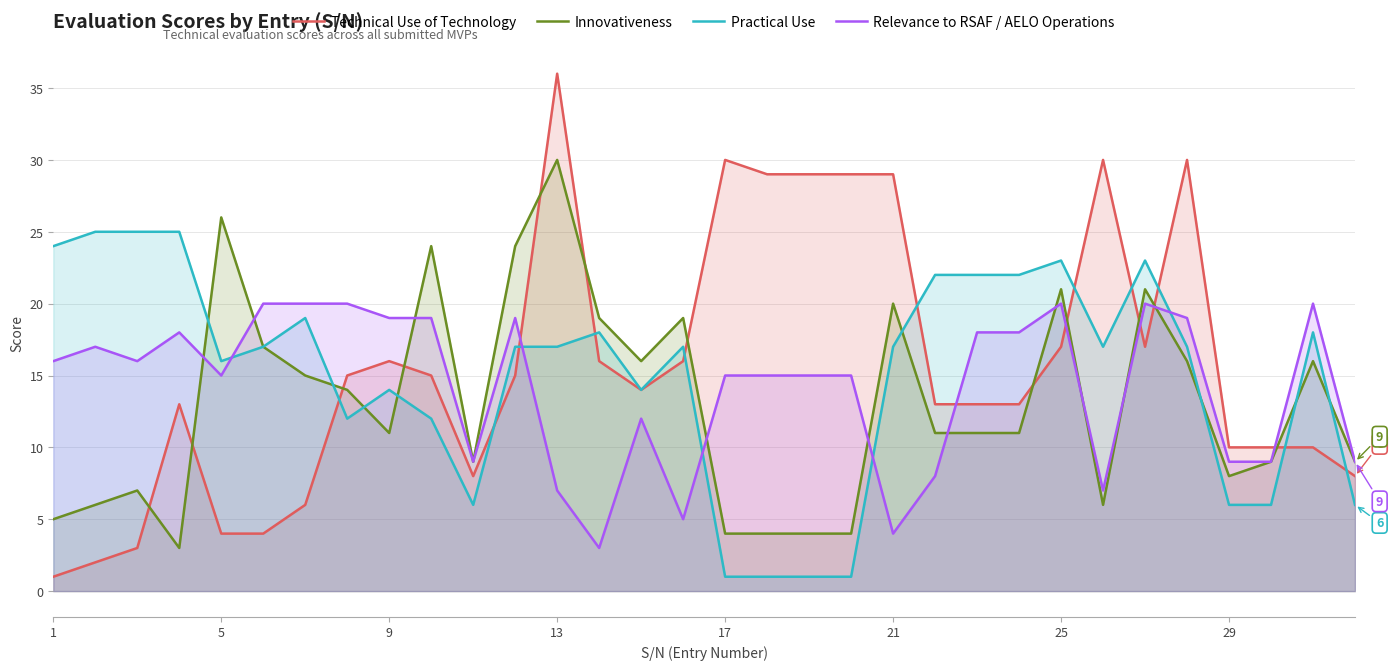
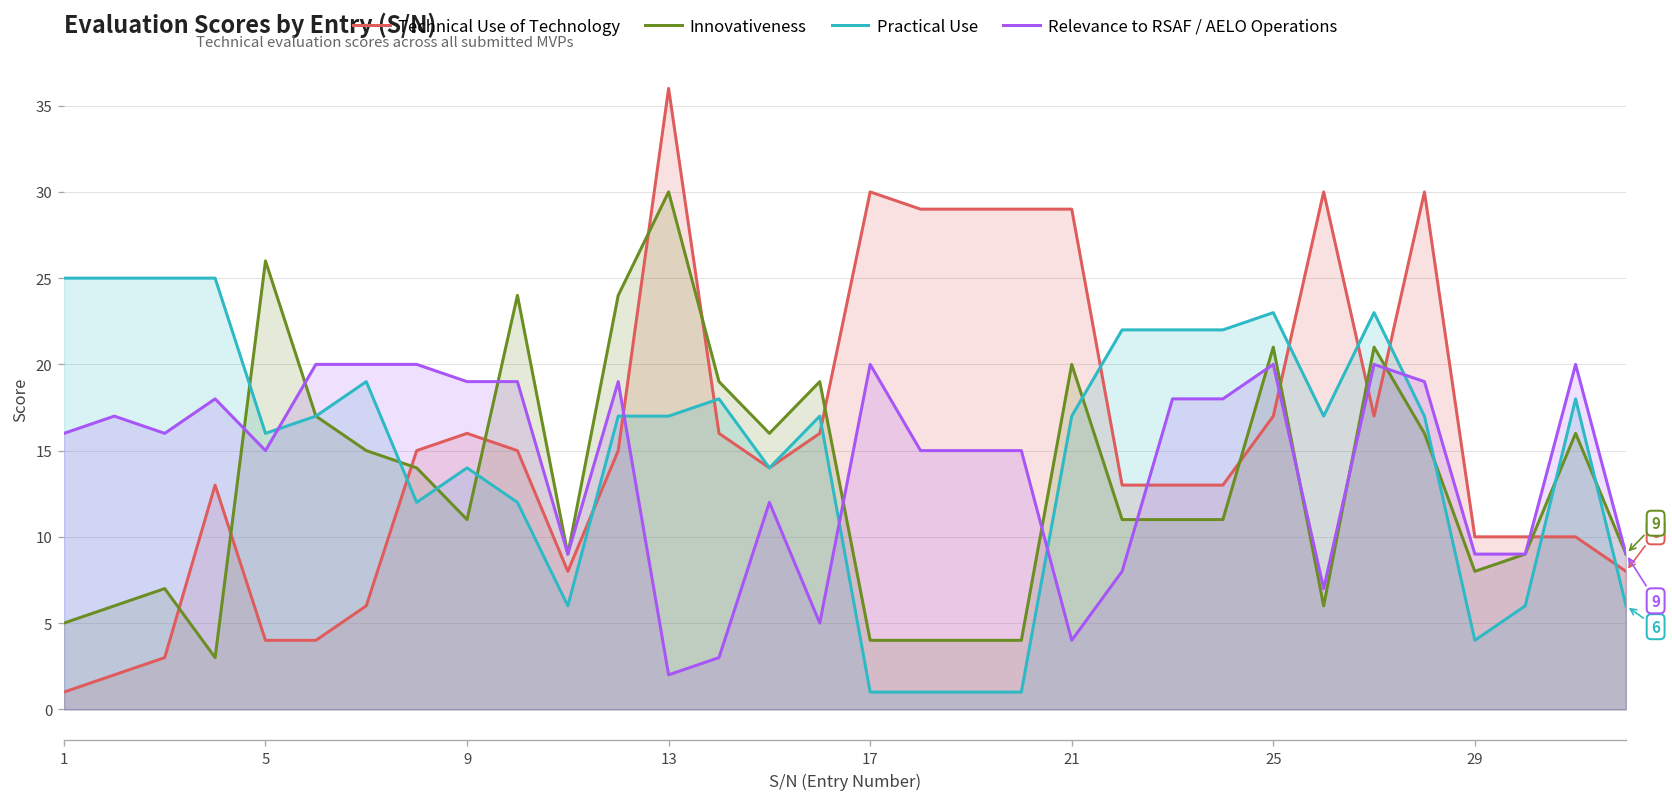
  {
    "Technical Use of Technology": {
      "1": 1,
      "5": 4,
      "9": 16,
      "13": 36,
      "17": 30,
      "21": 29,
      "25": 17,
      "29": 10
    },
    "Innovativeness": {
      "1": 5,
      "5": 26,
      "9": 11,
      "13": 30,
      "17": 4,
      "21": 20,
      "25": 21,
      "29": 8
    },
    "Practical Use": {
-     "1": 24,
+     "1": 25,
      "5": 16,
      "9": 14,
      "13": 17,
      "17": 1,
      "21": 17,
      "25": 23,
-     "29": 6
+     "29": 4
    },
    "Relevance to RSAF / AELO Operations": {
      "1": 16,
      "5": 15,
      "9": 19,
-     "13": 7,
-     "17": 15,
+     "13": 2,
+     "17": 20,
      "21": 4,
      "25": 20,
      "29": 9
    }
  }
